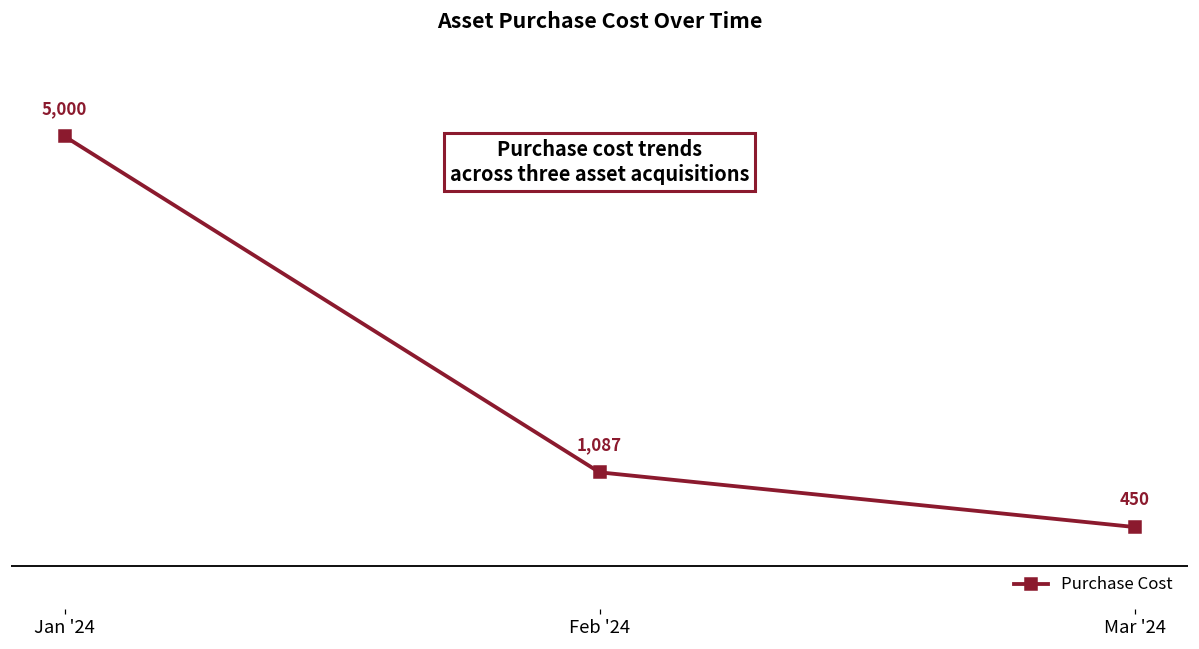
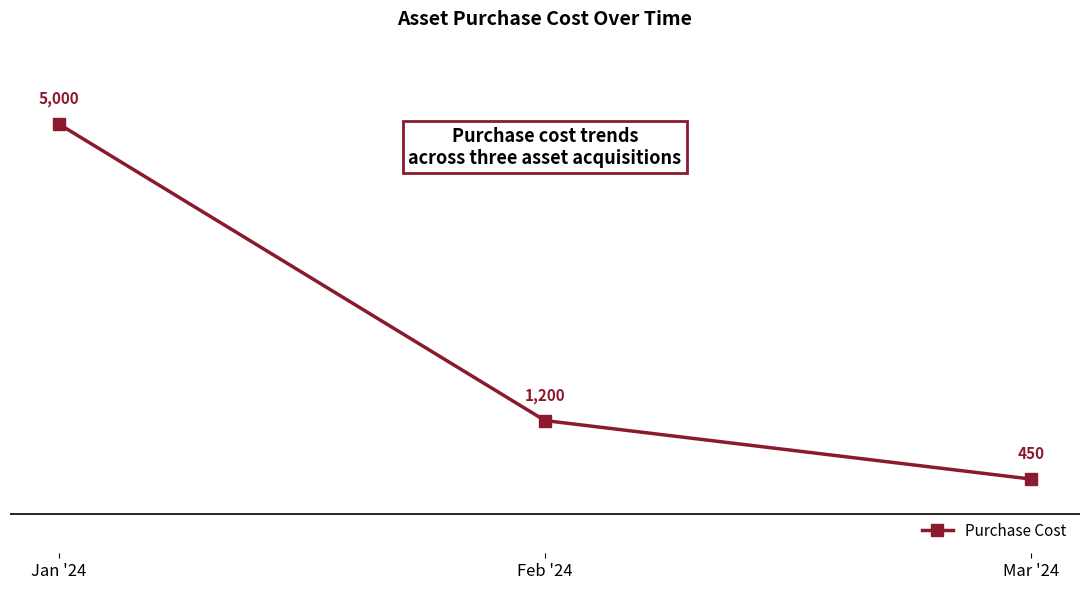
  {
    "Jan '24": "5,000",
-   "Feb '24": "1,087",
+   "Feb '24": "1,200",
    "Mar '24": "450"
  }
